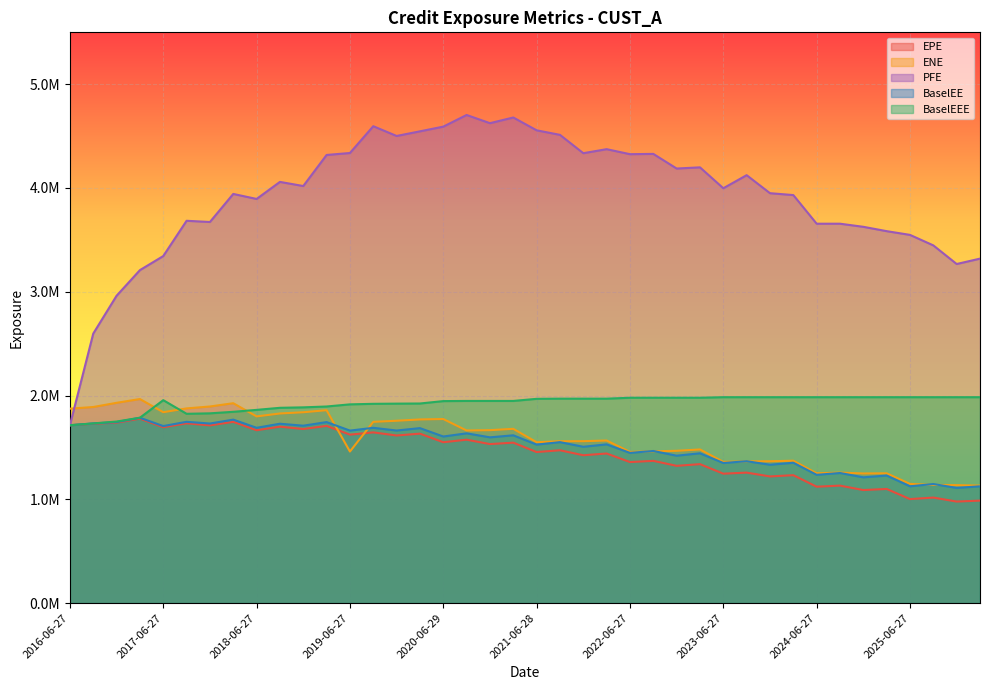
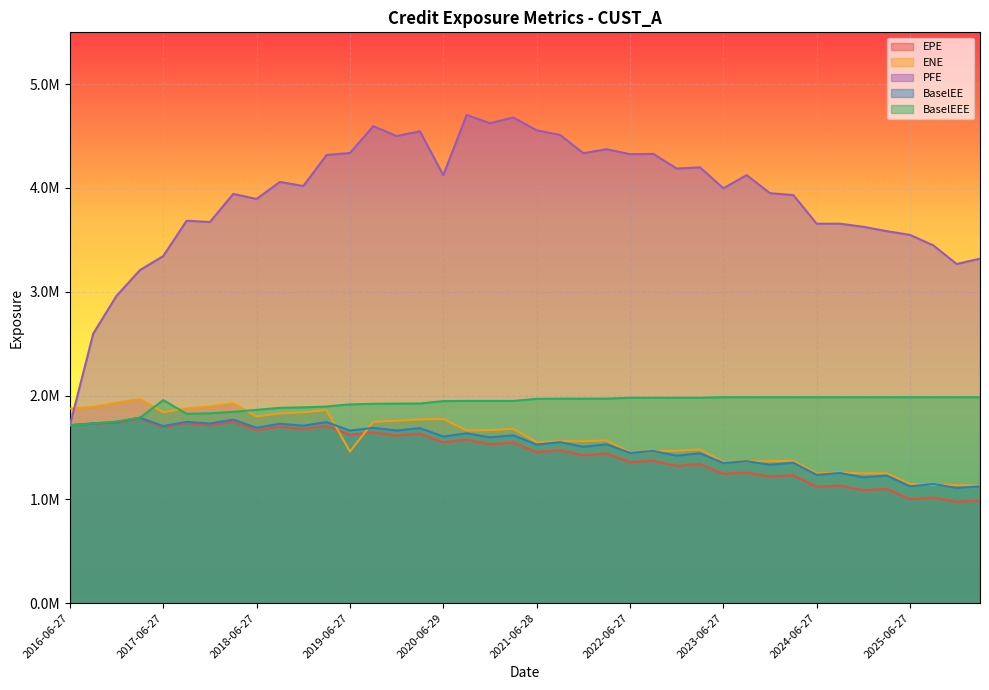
  {
    "EPE": {
      "2019-06-27": 1620000,
      "2020-06-29": 1550000,
      "2021-06-28": 1460000,
      "2022-06-27": 1360000,
      "2023-06-27": 1250000,
      "2024-06-27": 1120000,
      "2025-06-27": 1000000
    },
    "ENE": {
      "2016-06-27": 1870000,
      "2017-06-27": 1840000,
      "2018-06-27": 1800000,
      "2019-06-27": 1460000,
      "2020-06-29": 1770000
    },
    "PFE": {
      "2017-06-27": 3340000,
      "2018-06-27": 3890000,
      "2019-06-27": 4340000,
-     "2020-06-29": 4590000,
+     "2020-06-29": 4120000,
      "2021-06-28": 4560000,
      "2022-06-27": 4330000,
      "2023-06-27": 4000000,
      "2024-06-27": 3660000,
      "2025-06-27": 3550000
    },
    "BaselEE": {
      "2019-06-27": 1660000,
      "2020-06-29": 1610000
    },
    "BaselEEE": {
      "2017-06-27": 1960000,
      "2018-06-27": 1860000,
      "2019-06-27": 1920000,
      "2020-06-29": 1950000,
      "2021-06-28": 1970000,
      "2022-06-27": 1980000,
      "2023-06-27": 1980000,
      "2024-06-27": 1980000,
      "2025-06-27": 1980000
    }
  }
